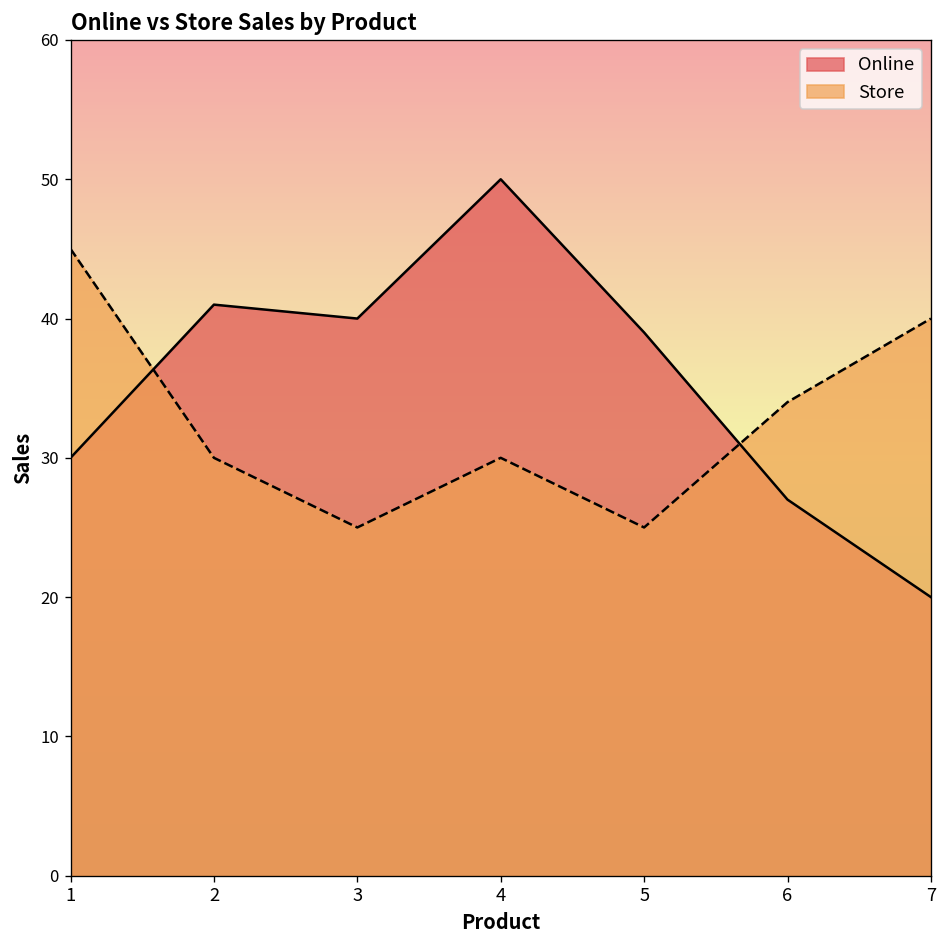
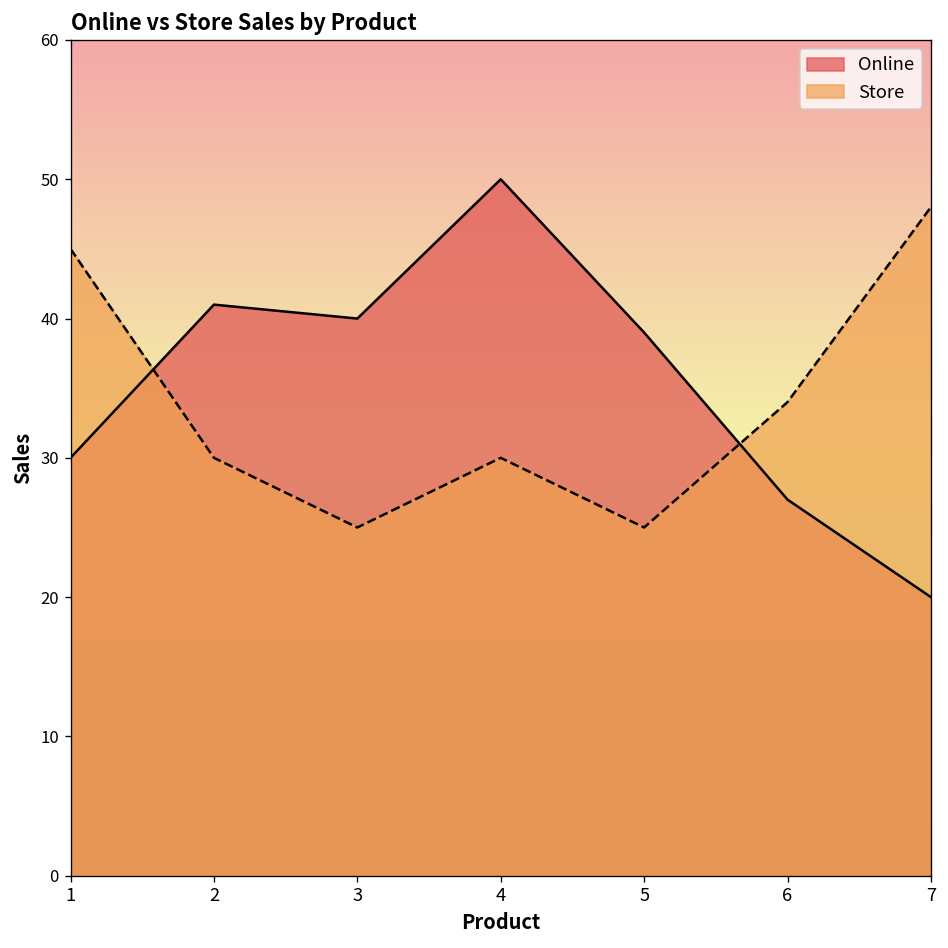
  {
    "Online": {
      "1": 30,
      "2": 41,
      "3": 40,
      "4": 50,
      "5": 39,
      "6": 27,
      "7": 20
    },
    "Store": {
      "1": 45,
      "2": 30,
      "3": 25,
      "4": 30,
      "5": 25,
      "6": 34,
-     "7": 40
+     "7": 48
    }
  }
